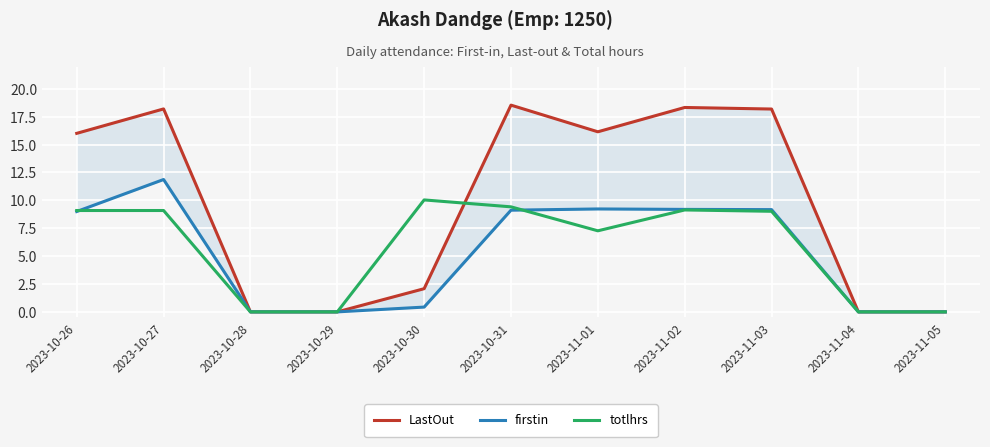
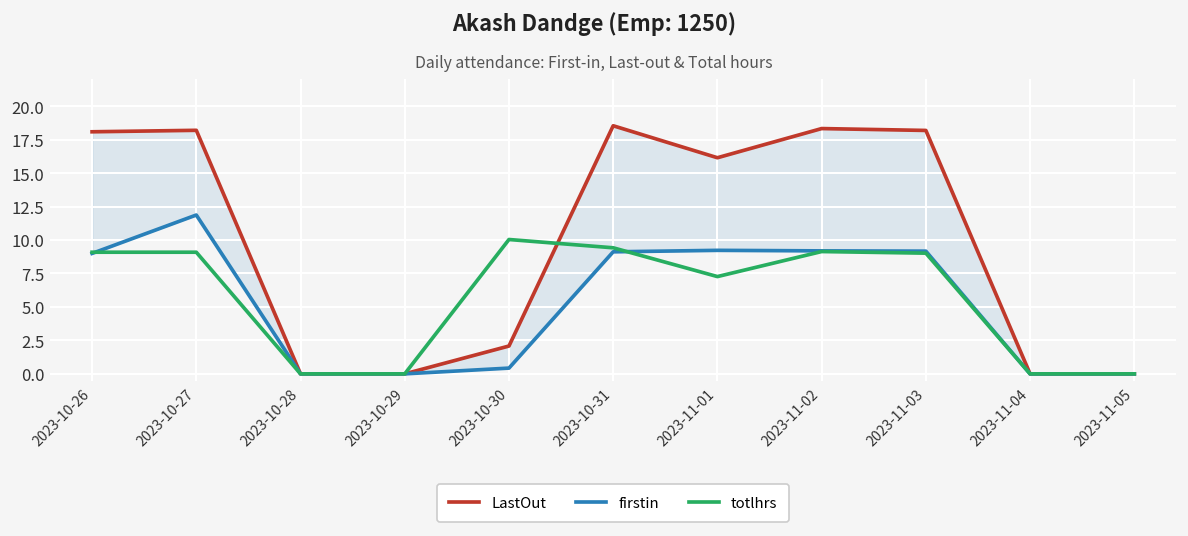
  {
    "LastOut": {
-     "2023-10-26": 16.0,
+     "2023-10-26": 18.1,
      "2023-10-27": 18.2,
      "2023-10-30": 2.1,
      "2023-10-31": 18.5,
      "2023-11-01": 16.2,
      "2023-11-02": 18.3,
      "2023-11-03": 18.2
    },
    "firstin": {
      "2023-10-27": 11.9,
      "2023-10-30": 0.4,
      "2023-10-31": 9.1,
      "2023-11-01": 9.2
    },
    "totlhrs": {
      "2023-10-27": 9.1,
      "2023-10-30": 10.0,
      "2023-10-31": 9.4,
      "2023-11-01": 7.3
    }
  }
